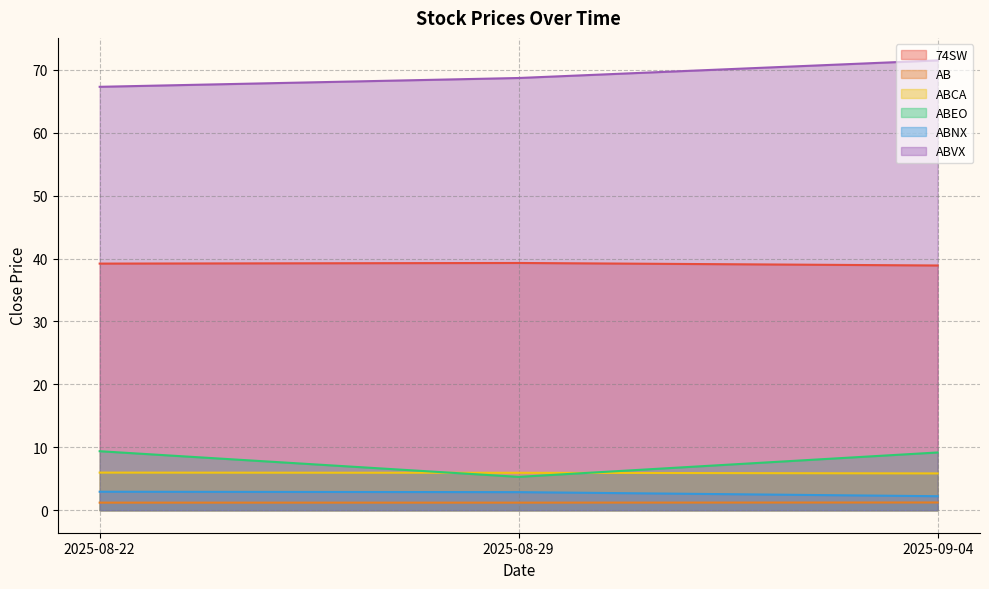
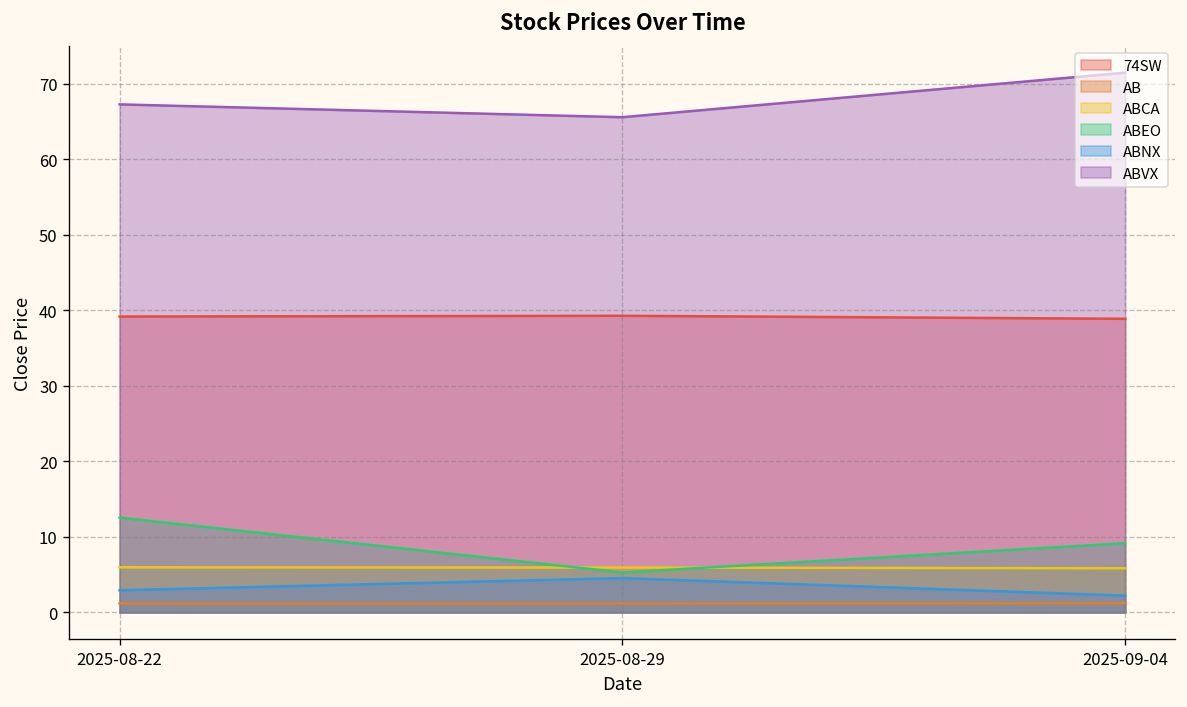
  {
    "ABEO": {
-     "2025-08-22": 9,
+     "2025-08-22": 13,
      "2025-08-29": 5,
      "2025-09-04": 9
    },
    "ABNX": {
      "2025-08-22": 3,
-     "2025-08-29": 3,
+     "2025-08-29": 5,
      "2025-09-04": 2
    },
    "ABVX": {
      "2025-08-22": 67,
-     "2025-08-29": 69
+     "2025-08-29": 66
    }
  }
